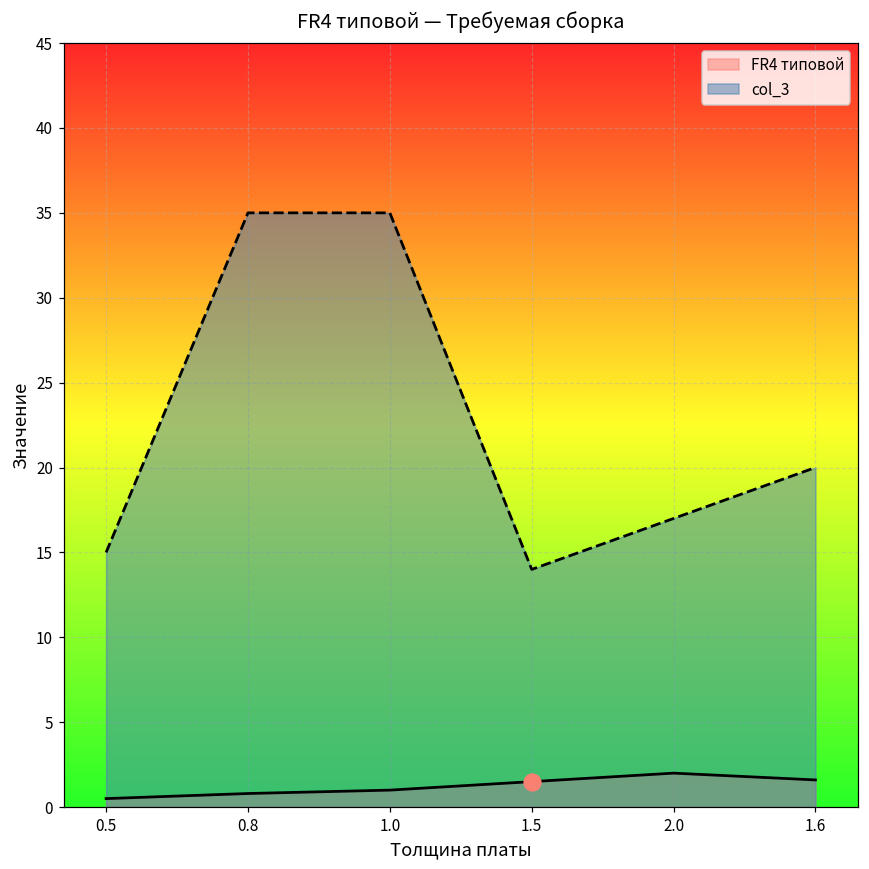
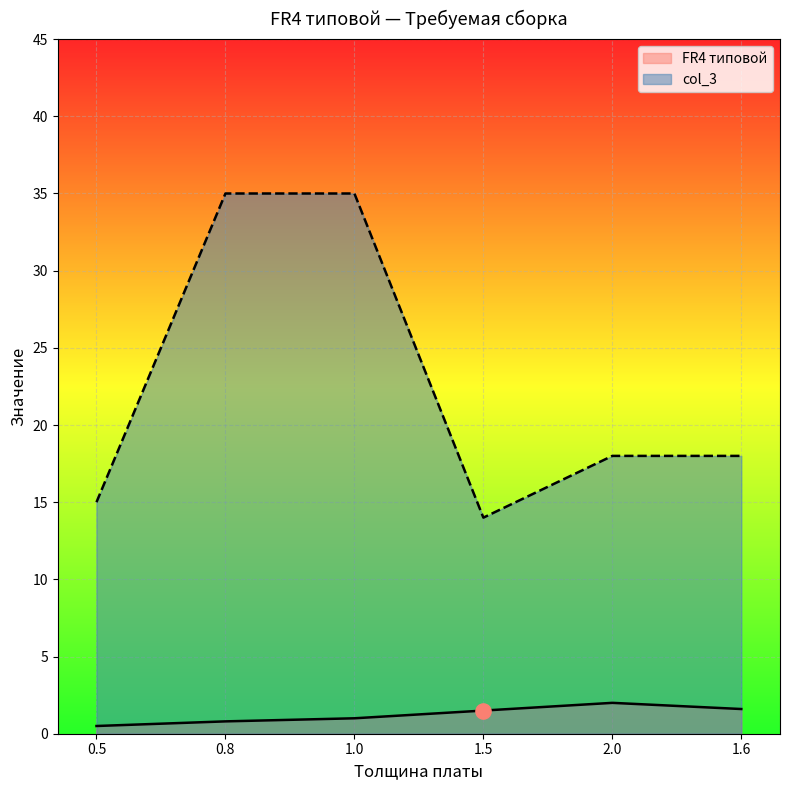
  {
    "col_3": {
      "0.5": 15,
      "0.8": 35,
      "1.0": 35,
      "1.5": 14,
-     "2.0": 17,
-     "1.6": 20
+     "2.0": 18,
+     "1.6": 18
    }
  }
